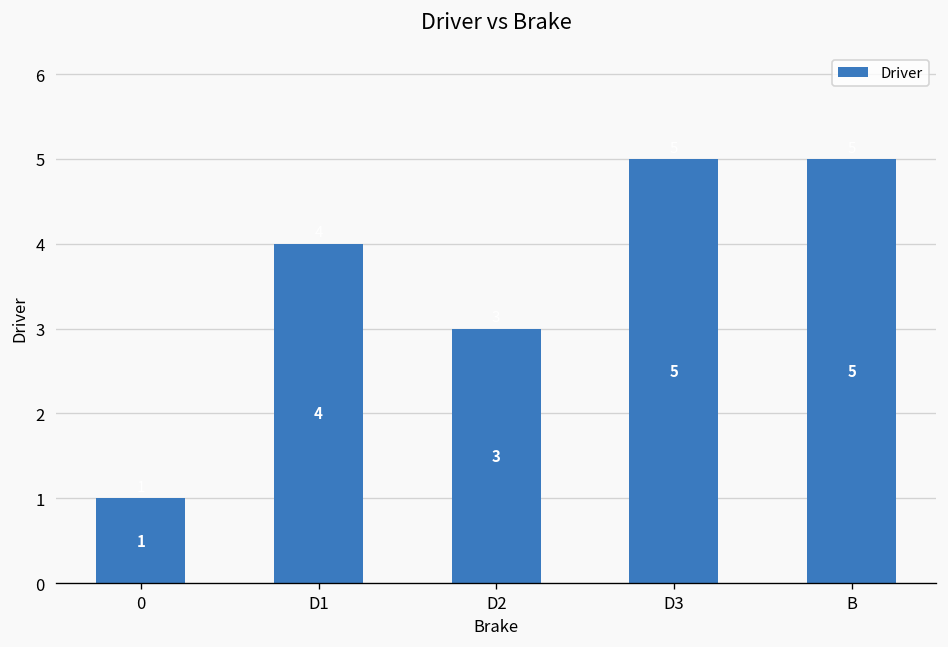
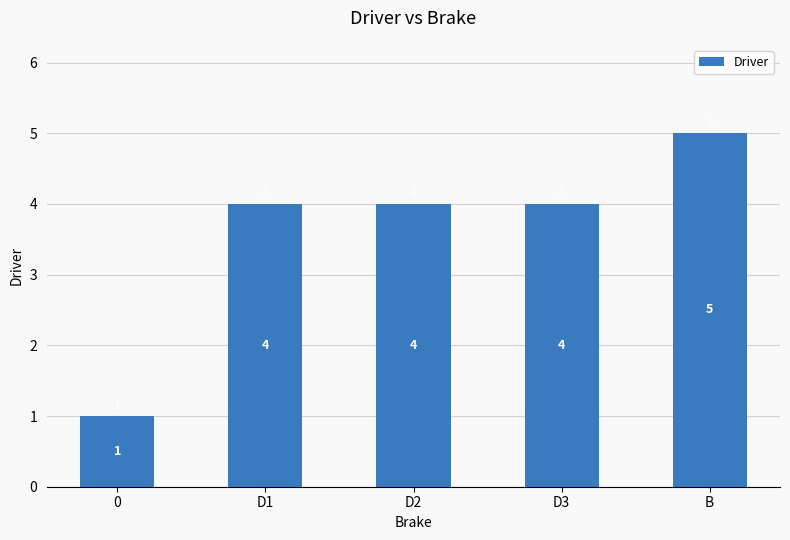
  {
    "0": 1,
    "D1": 4,
-   "D2": 3,
-   "D3": 5,
+   "D2": 4,
+   "D3": 4,
    "B": 5
  }
